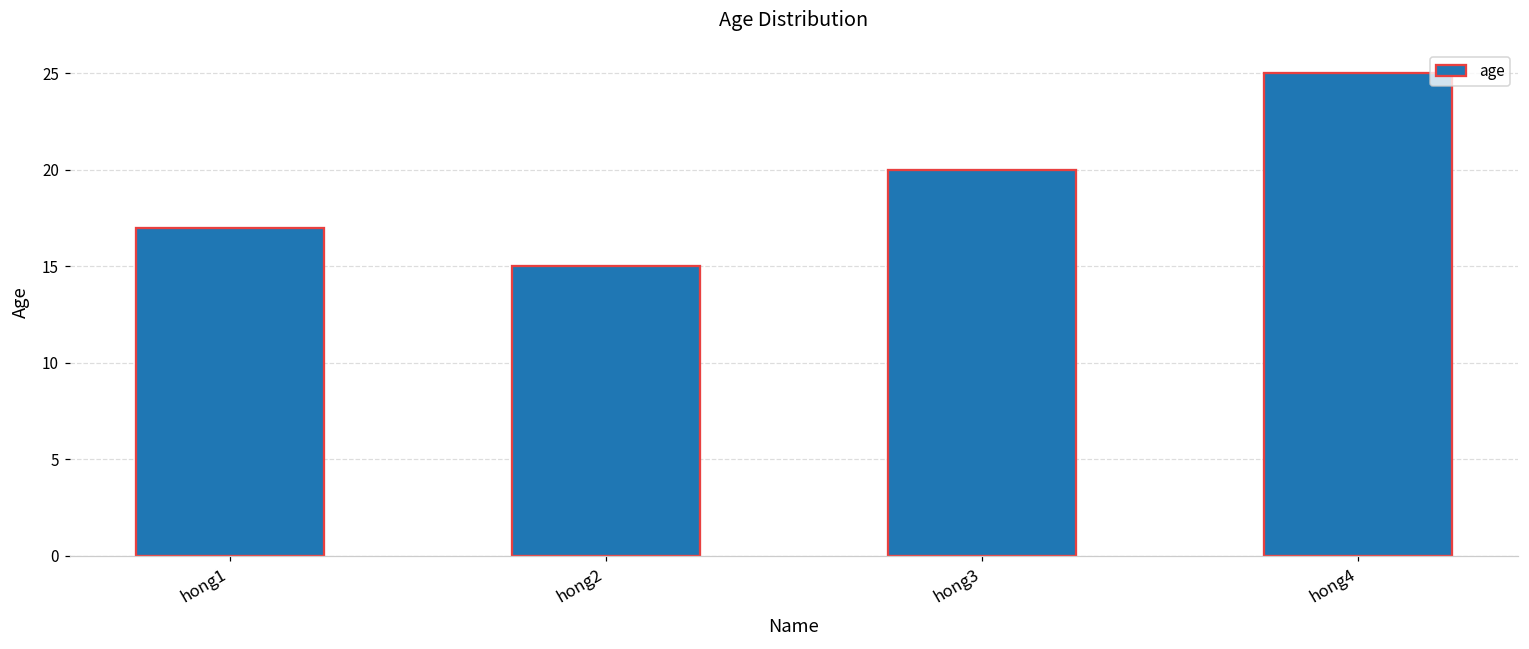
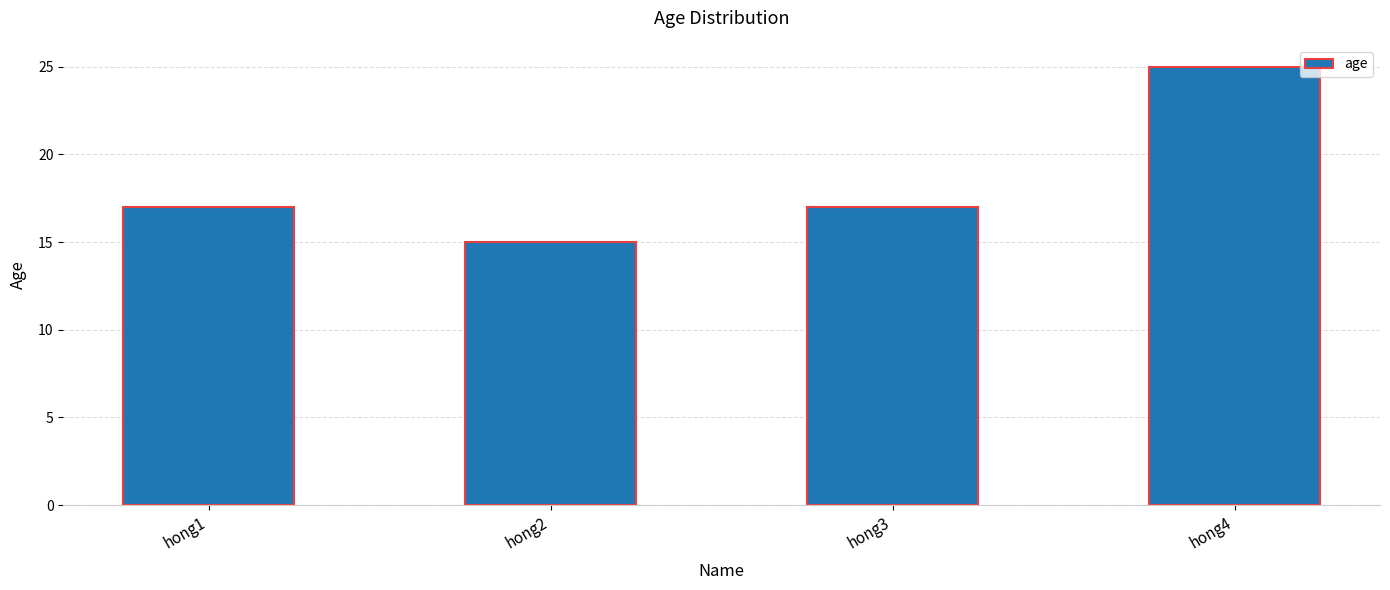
  {
    "hong1": 17,
    "hong2": 15,
-   "hong3": 20,
+   "hong3": 17,
    "hong4": 25
  }
